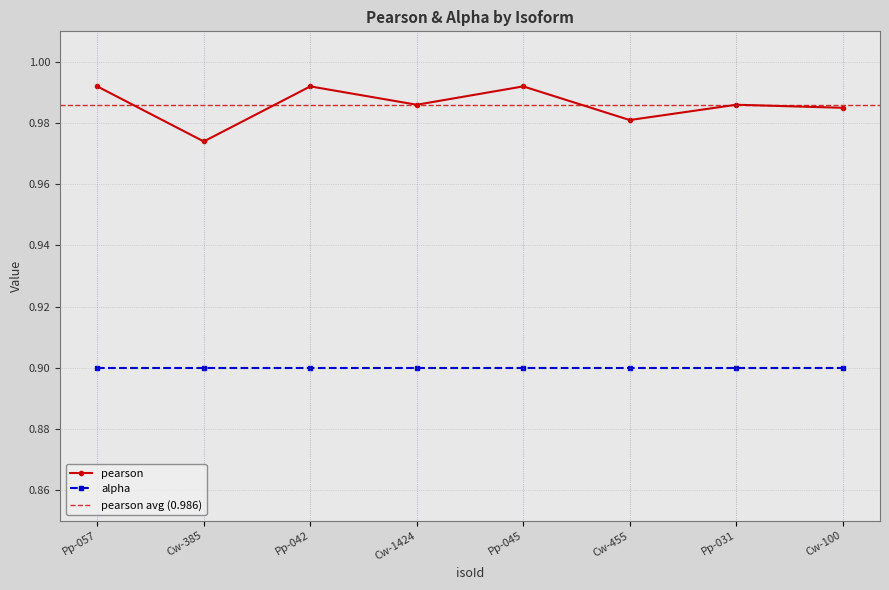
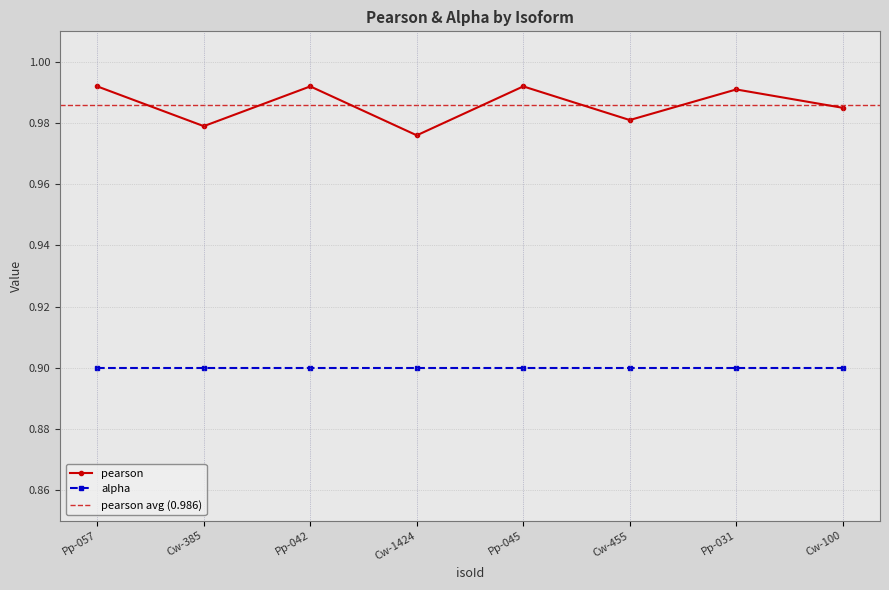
  {
    "pearson": {
      "Pp-057": 0.992,
-     "Cw-385": 0.974,
+     "Cw-385": 0.979,
      "Pp-042": 0.992,
-     "Cw-1424": 0.986,
+     "Cw-1424": 0.976,
      "Pp-045": 0.992,
      "Cw-455": 0.981,
-     "Pp-031": 0.986,
+     "Pp-031": 0.991,
      "Cw-100": 0.985
    },
    "alpha": {
      "Pp-057": 0.900,
      "Cw-385": 0.900,
      "Pp-042": 0.900,
      "Cw-1424": 0.900,
      "Pp-045": 0.900,
      "Cw-455": 0.900,
      "Pp-031": 0.900,
      "Cw-100": 0.900
    }
  }
